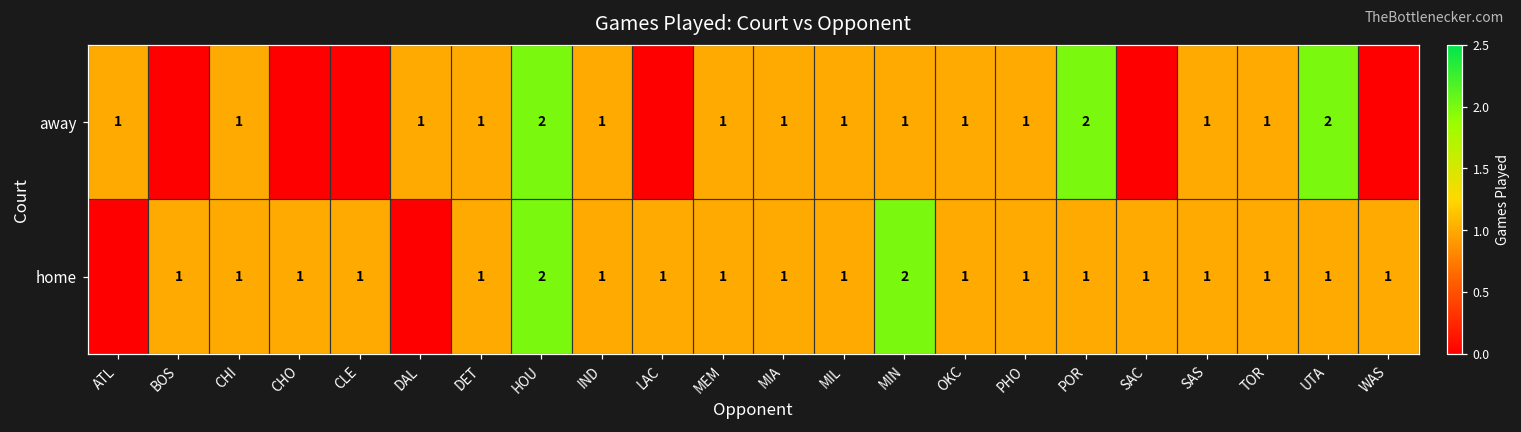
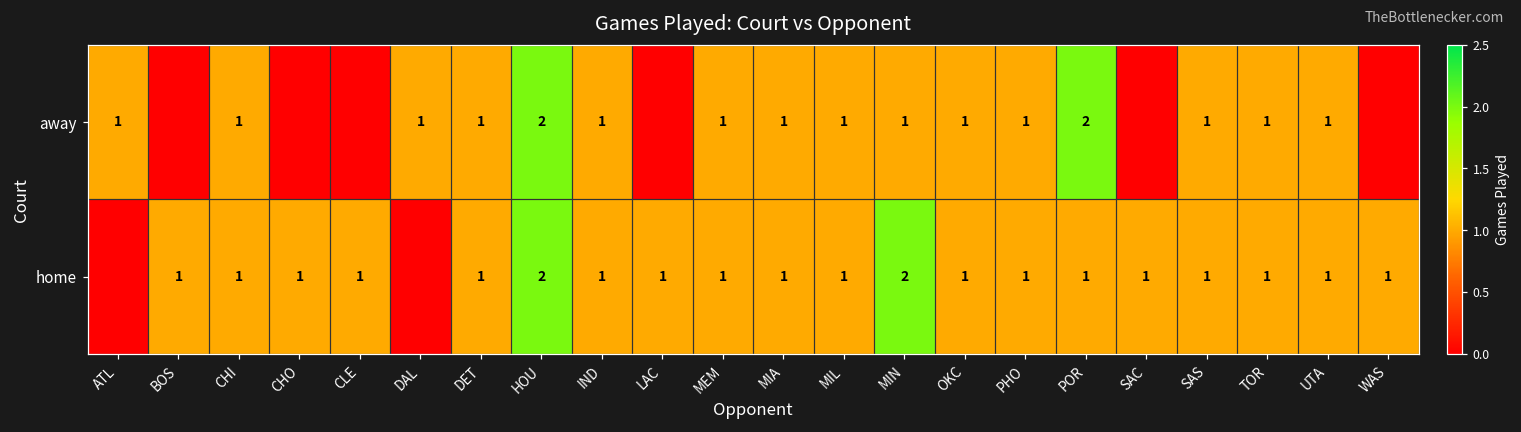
  {
    "away": {
      "ATL": 1,
      "CHI": 1,
      "DAL": 1,
      "DET": 1,
      "HOU": 2,
      "IND": 1,
      "MEM": 1,
      "MIA": 1,
      "MIL": 1,
      "MIN": 1,
      "OKC": 1,
      "PHO": 1,
      "POR": 2,
      "SAS": 1,
      "TOR": 1,
-     "UTA": 2
+     "UTA": 1
    },
    "home": {
      "BOS": 1,
      "CHI": 1,
      "CHO": 1,
      "CLE": 1,
      "DET": 1,
      "HOU": 2,
      "IND": 1,
      "LAC": 1,
      "MEM": 1,
      "MIA": 1,
      "MIL": 1,
      "MIN": 2,
      "OKC": 1,
      "PHO": 1,
      "POR": 1,
      "SAC": 1,
      "SAS": 1,
      "TOR": 1,
      "UTA": 1,
      "WAS": 1
    }
  }
